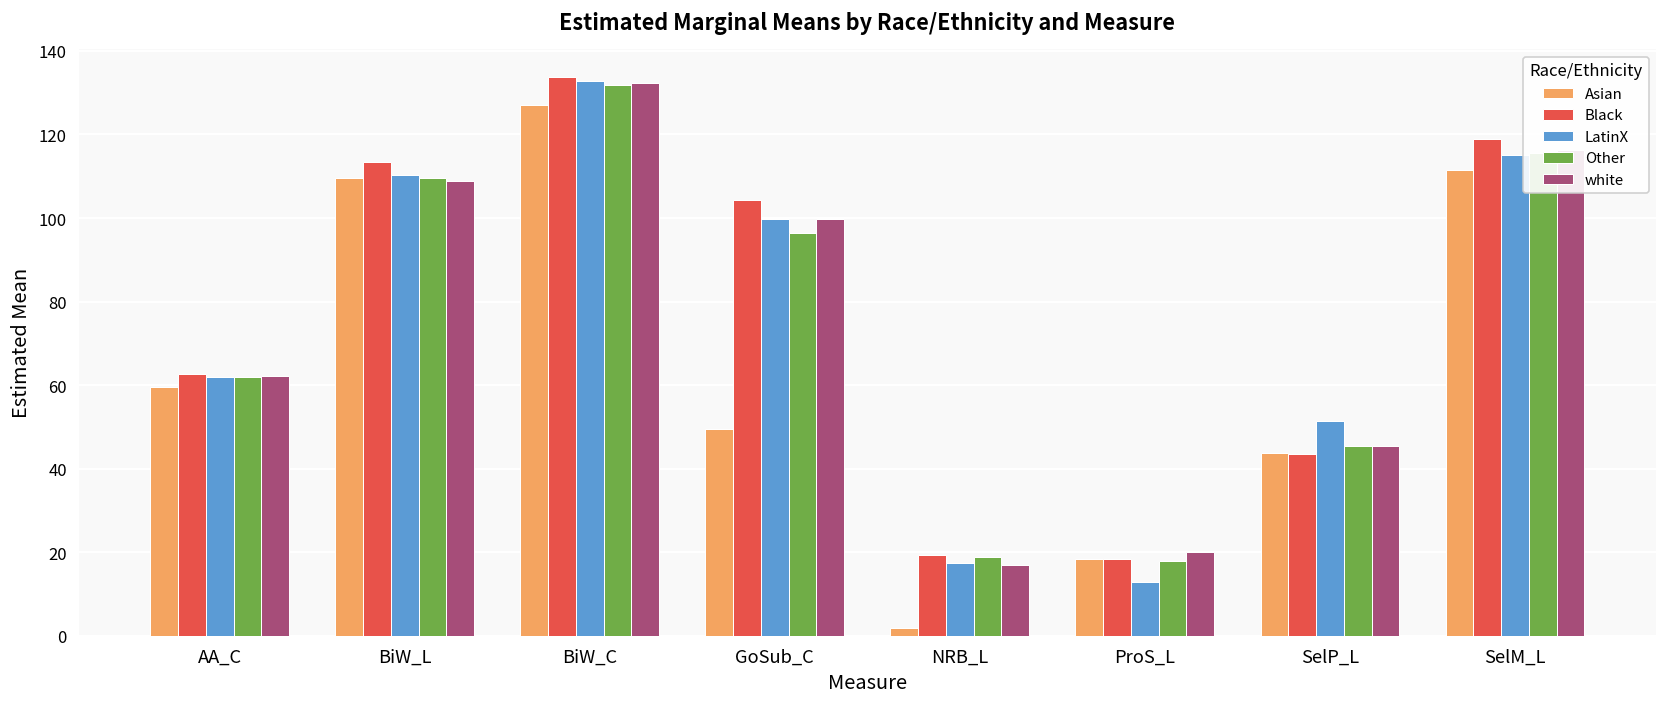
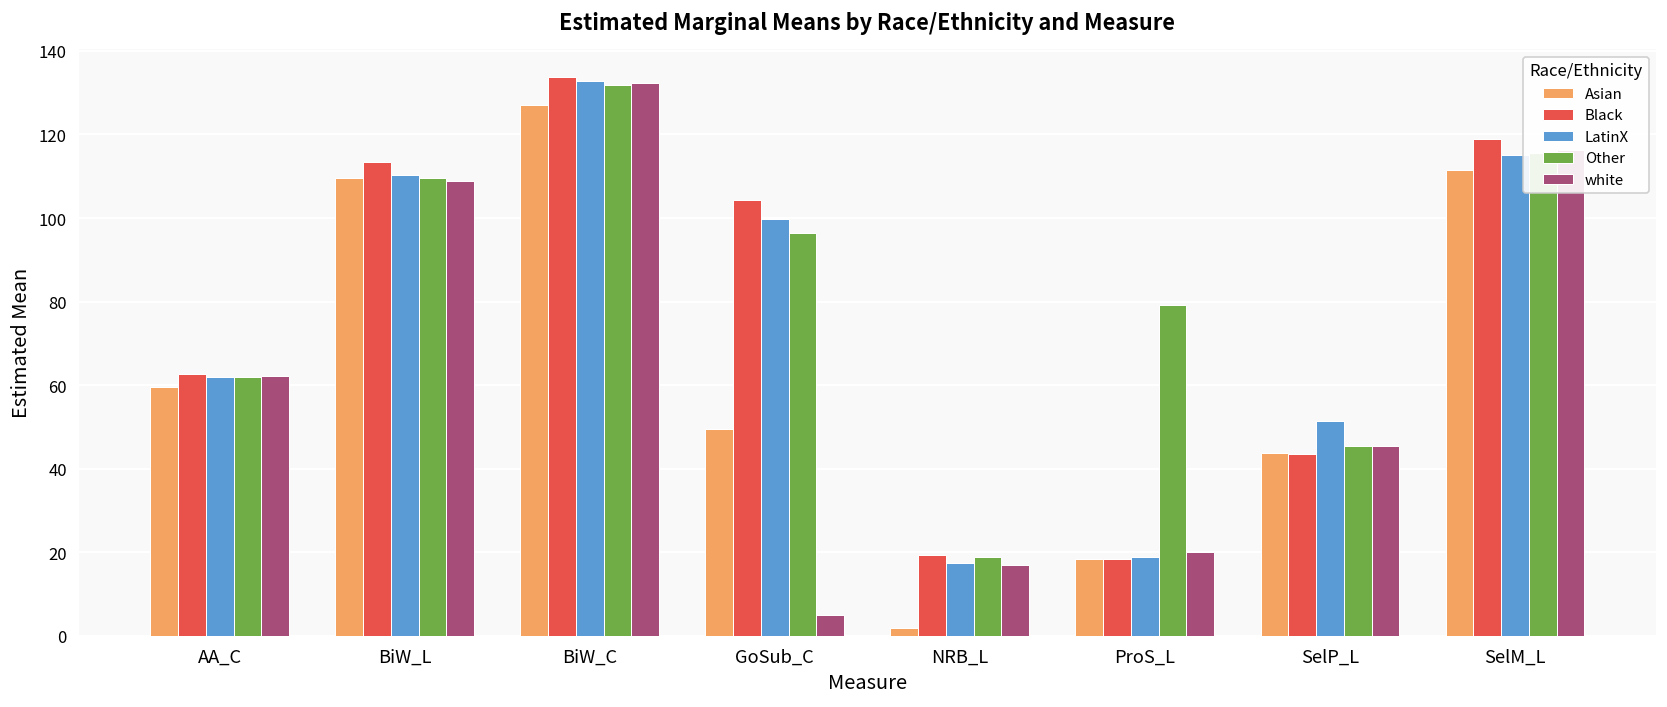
  {
    "Asian": {
      "AA_C": 60,
      "BiW_L": 109,
      "BiW_C": 127,
      "GoSub_C": 50,
      "NRB_L": 2,
      "ProS_L": 18,
      "SelP_L": 44,
      "SelM_L": 111
    },
    "Black": {
      "AA_C": 63,
      "BiW_L": 114,
      "BiW_C": 134,
      "GoSub_C": 104,
      "NRB_L": 19,
      "ProS_L": 18,
      "SelP_L": 43,
      "SelM_L": 119
    },
    "LatinX": {
      "AA_C": 62,
      "BiW_L": 110,
      "BiW_C": 133,
      "GoSub_C": 100,
      "NRB_L": 17,
-     "ProS_L": 13,
+     "ProS_L": 19,
      "SelP_L": 51,
      "SelM_L": 115
    },
    "Other": {
      "AA_C": 62,
      "BiW_L": 110,
      "BiW_C": 132,
      "GoSub_C": 96,
      "NRB_L": 19,
-     "ProS_L": 18,
+     "ProS_L": 79,
      "SelP_L": 45
    },
    "white": {
      "AA_C": 62,
      "BiW_L": 109,
      "BiW_C": 132,
-     "GoSub_C": 100,
+     "GoSub_C": 5,
      "NRB_L": 17,
      "ProS_L": 20,
      "SelP_L": 45
    }
  }
